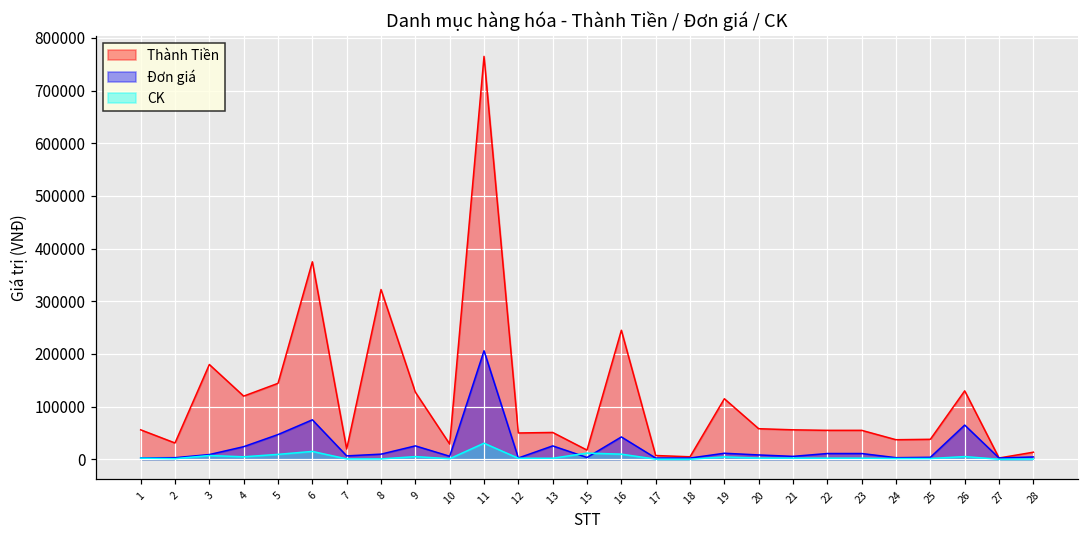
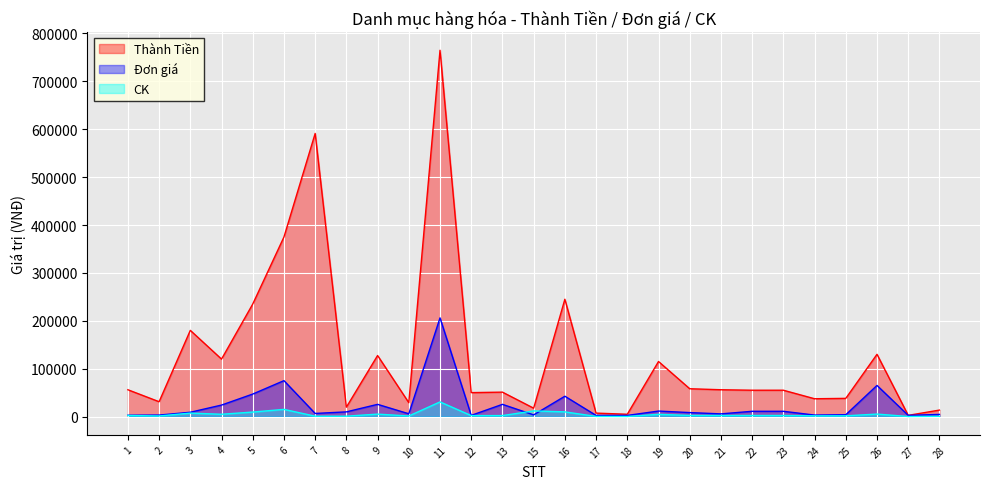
  {
    "Thành Tiền": {
      "1": 60000,
      "2": 30000,
      "3": 180000,
      "4": 120000,
-     "5": 140000,
+     "5": 240000,
      "6": 380000,
-     "7": 20000,
-     "8": 320000,
+     "7": 590000,
+     "8": 20000,
      "9": 130000,
      "10": 30000,
      "11": 770000,
      "12": 50000,
      "13": 50000,
      "15": 20000,
      "16": 250000,
      "19": 120000,
      "20": 60000,
      "21": 60000,
      "22": 60000,
      "23": 60000,
      "24": 40000,
      "25": 40000,
      "26": 130000,
      "28": 10000
    },
    "Đơn giá": {
      "4": 20000,
      "5": 50000,
      "6": 80000,
      "7": 10000,
      "8": 10000,
      "9": 30000,
      "11": 210000,
      "13": 30000,
      "15": 0,
      "16": 40000,
      "19": 10000,
      "20": 10000,
      "22": 10000,
      "23": 10000,
      "26": 70000
    },
    "CK": {
      "4": 0,
      "5": 10000,
      "6": 20000,
      "7": 0,
      "8": 0,
      "9": 10000,
      "11": 30000,
      "13": 0,
      "15": 10000,
      "16": 10000,
      "19": 0,
      "20": 0,
      "22": 0,
      "23": 0,
      "26": 10000
    }
  }
